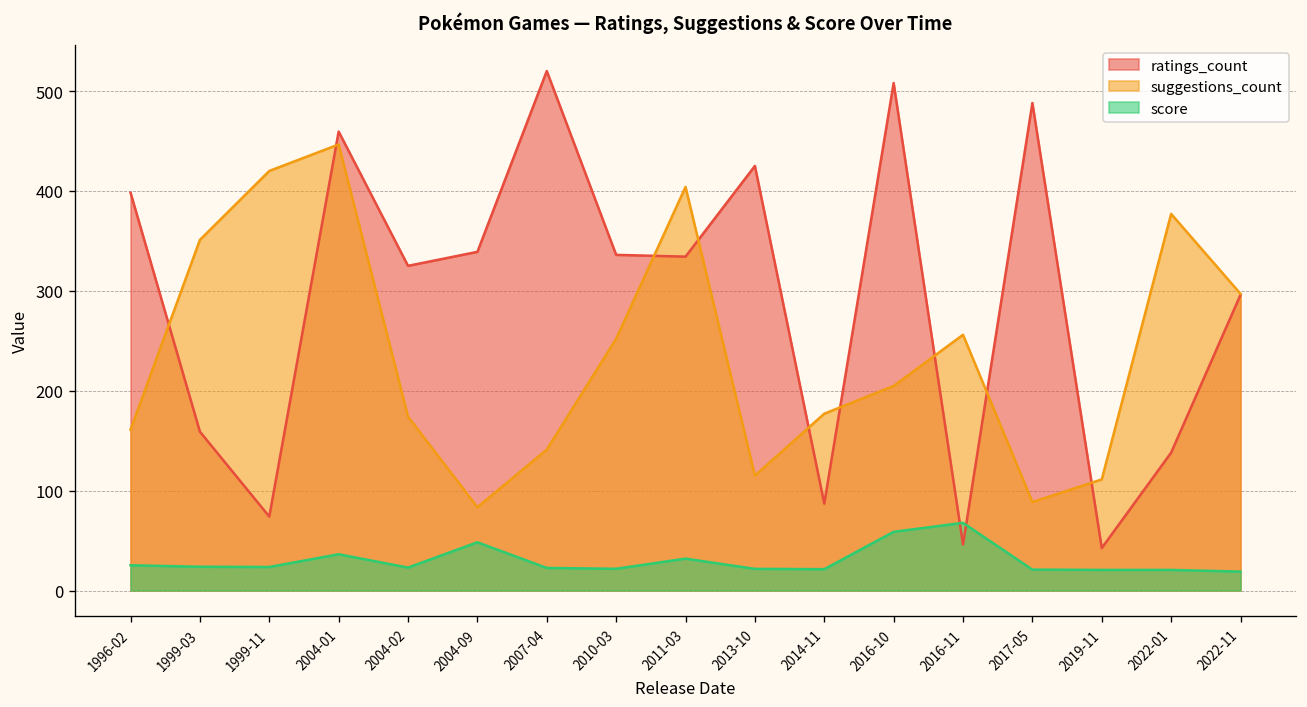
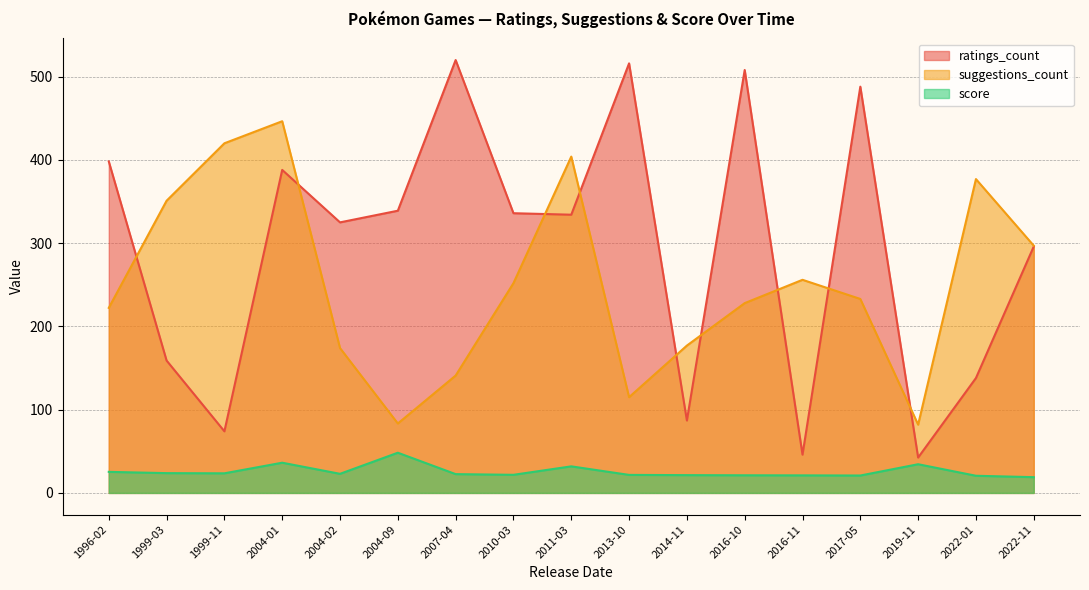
  {
    "ratings_count": {
      "1996-02": 400,
      "1999-03": 160,
      "1999-11": 70,
-     "2004-01": 460,
+     "2004-01": 390,
      "2004-02": 330,
      "2004-09": 340,
      "2007-04": 520,
      "2010-03": 340,
      "2011-03": 330,
-     "2013-10": 430,
+     "2013-10": 520,
      "2014-11": 90,
      "2016-10": 510,
      "2016-11": 50,
      "2017-05": 490,
      "2019-11": 40,
      "2022-01": 140
    },
    "suggestions_count": {
-     "1996-02": 160,
+     "1996-02": 220,
      "1999-03": 350,
      "1999-11": 420,
      "2004-01": 450,
      "2004-02": 170,
      "2004-09": 80,
      "2007-04": 140,
      "2010-03": 250,
      "2011-03": 400,
      "2013-10": 120,
      "2014-11": 180,
-     "2016-10": 200,
+     "2016-10": 230,
      "2016-11": 260,
-     "2017-05": 90,
-     "2019-11": 110,
+     "2017-05": 230,
+     "2019-11": 80,
      "2022-01": 380
    },
    "score": {
      "1996-02": 30,
      "1999-03": 20,
      "1999-11": 20,
      "2004-01": 40,
      "2004-02": 20,
      "2004-09": 50,
      "2007-04": 20,
      "2010-03": 20,
      "2011-03": 30,
      "2013-10": 20,
      "2014-11": 20,
-     "2016-10": 60,
-     "2016-11": 70,
+     "2016-10": 20,
+     "2016-11": 20,
      "2017-05": 20,
-     "2019-11": 20,
+     "2019-11": 30,
      "2022-01": 20,
      "2022-11": 20
    }
  }
